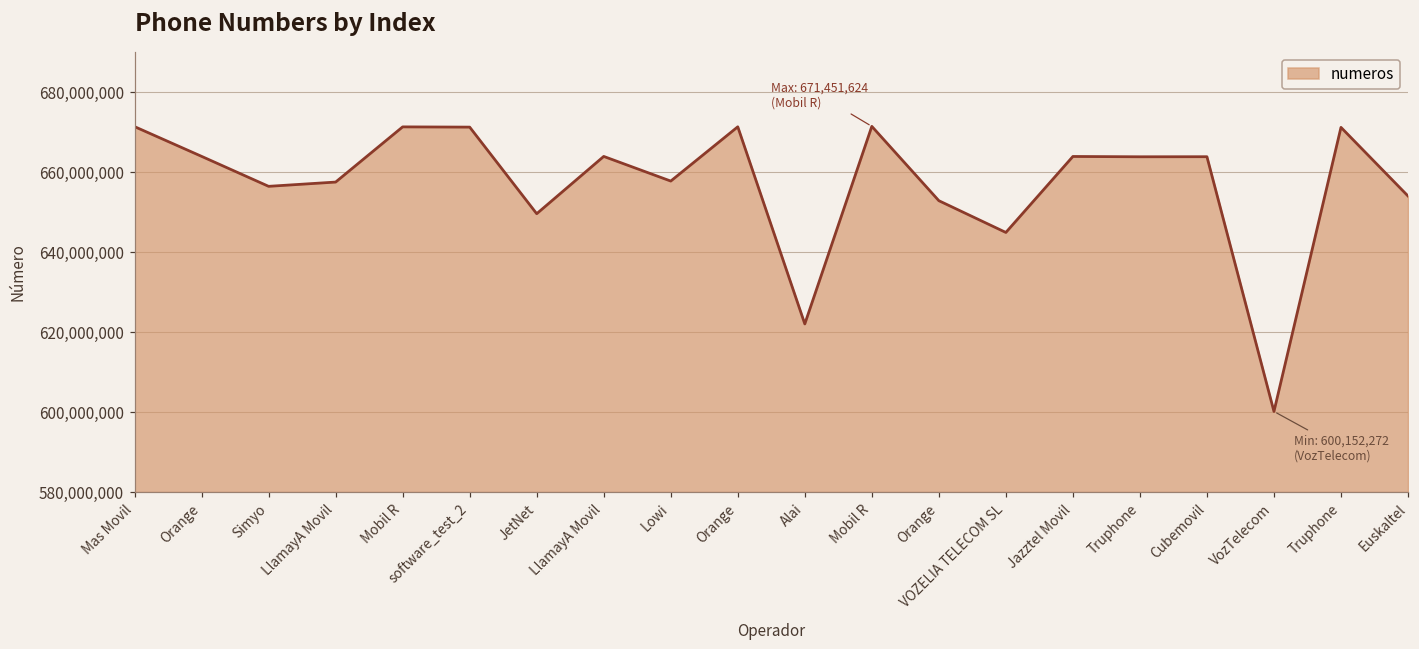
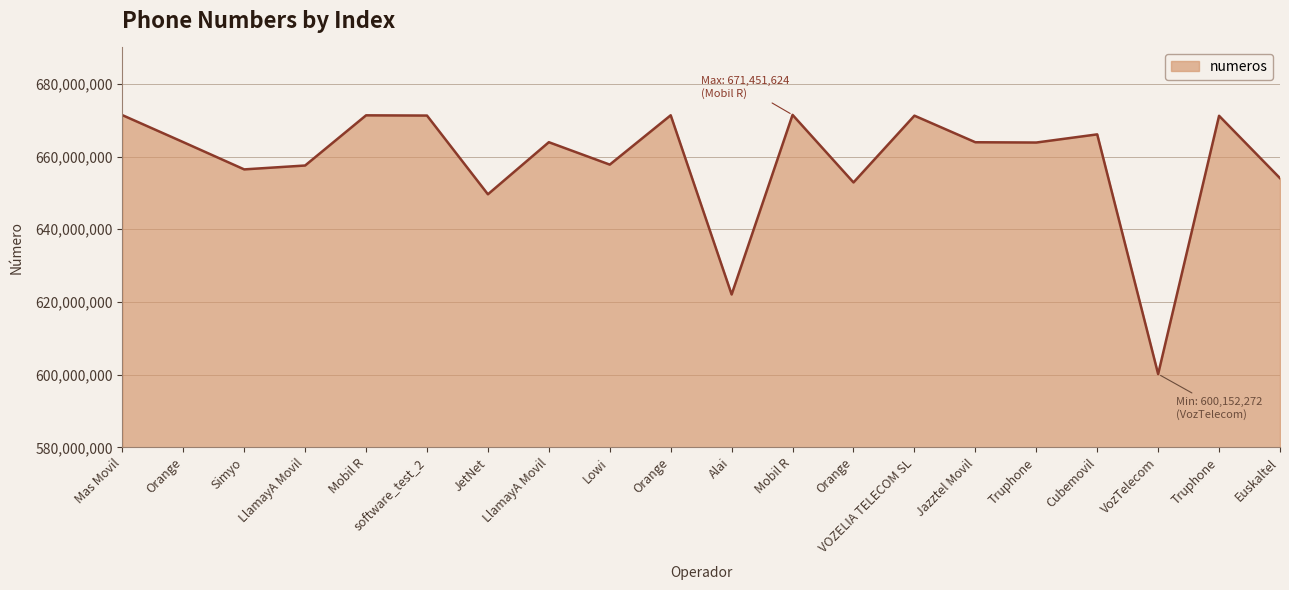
  {
    "Mas Movil": "671,000,000",
    "Simyo": "656,000,000",
    "software_test_2": "671,000,000",
    "JetNet": "650,000,000",
    "Lowi": "658,000,000",
    "Alai": "622,000,000",
-   "VOZELIA TELECOM SL": "645,000,000",
+   "VOZELIA TELECOM SL": "671,000,000",
    "Jazztel Movil": "664,000,000",
-   "Cubemovil": "664,000,000",
+   "Cubemovil": "666,000,000",
    "Euskaltel": "654,000,000"
  }
